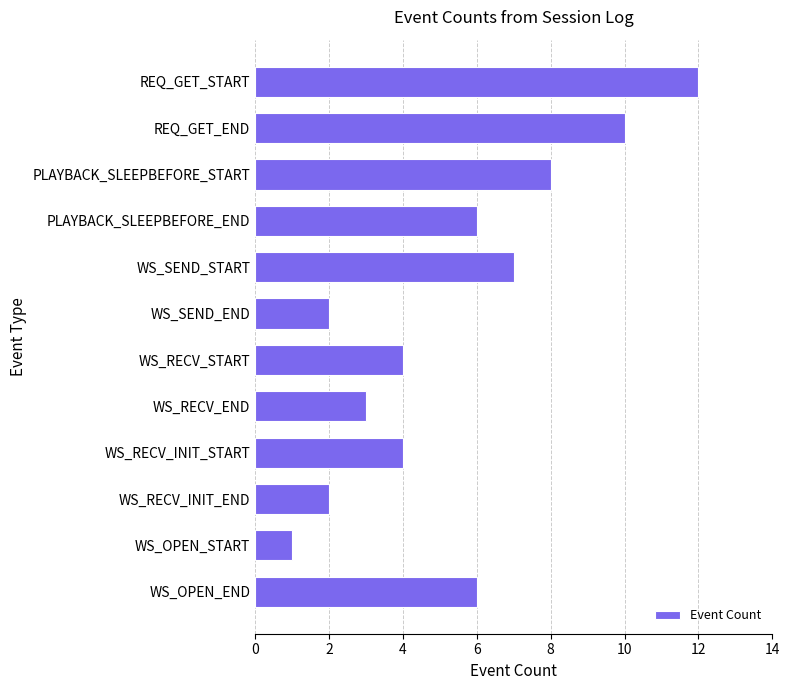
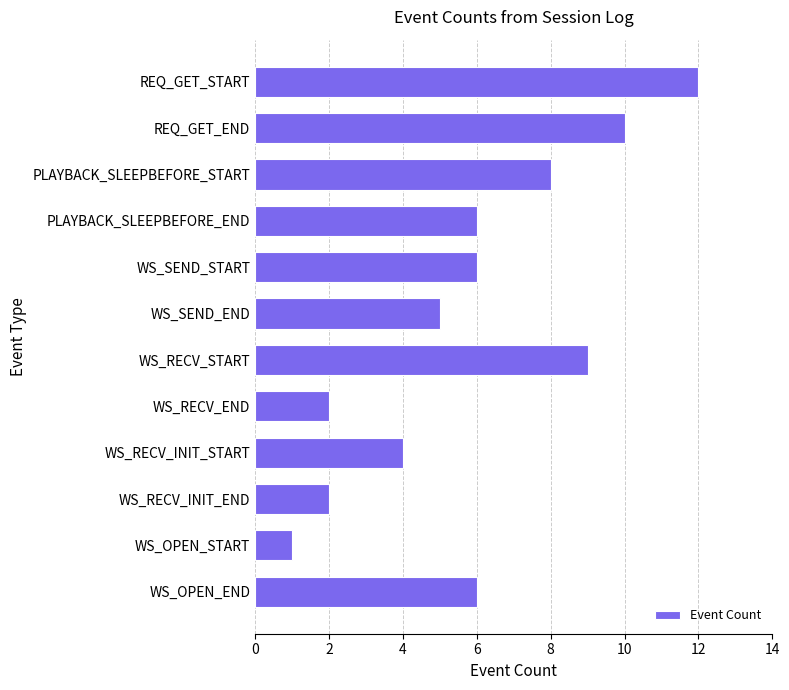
  {
    "REQ_GET_START": 12,
    "REQ_GET_END": 10,
    "PLAYBACK_SLEEPBEFORE_START": 8,
    "PLAYBACK_SLEEPBEFORE_END": 6,
-   "WS_SEND_START": 7,
-   "WS_SEND_END": 2,
-   "WS_RECV_START": 4,
-   "WS_RECV_END": 3,
+   "WS_SEND_START": 6,
+   "WS_SEND_END": 5,
+   "WS_RECV_START": 9,
+   "WS_RECV_END": 2,
    "WS_RECV_INIT_START": 4,
    "WS_RECV_INIT_END": 2,
    "WS_OPEN_START": 1,
    "WS_OPEN_END": 6
  }
